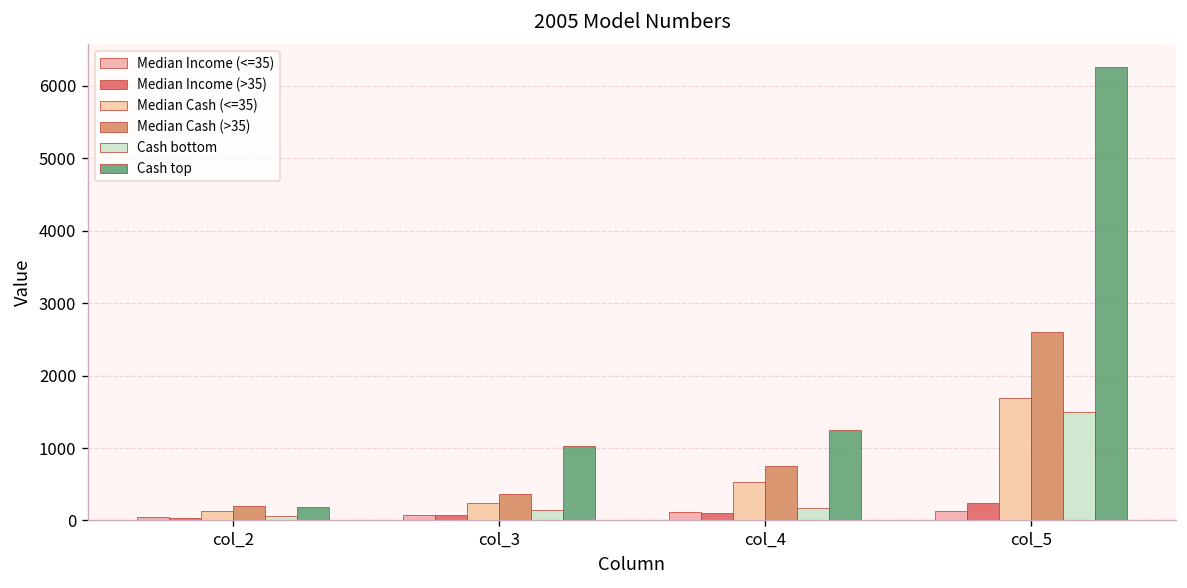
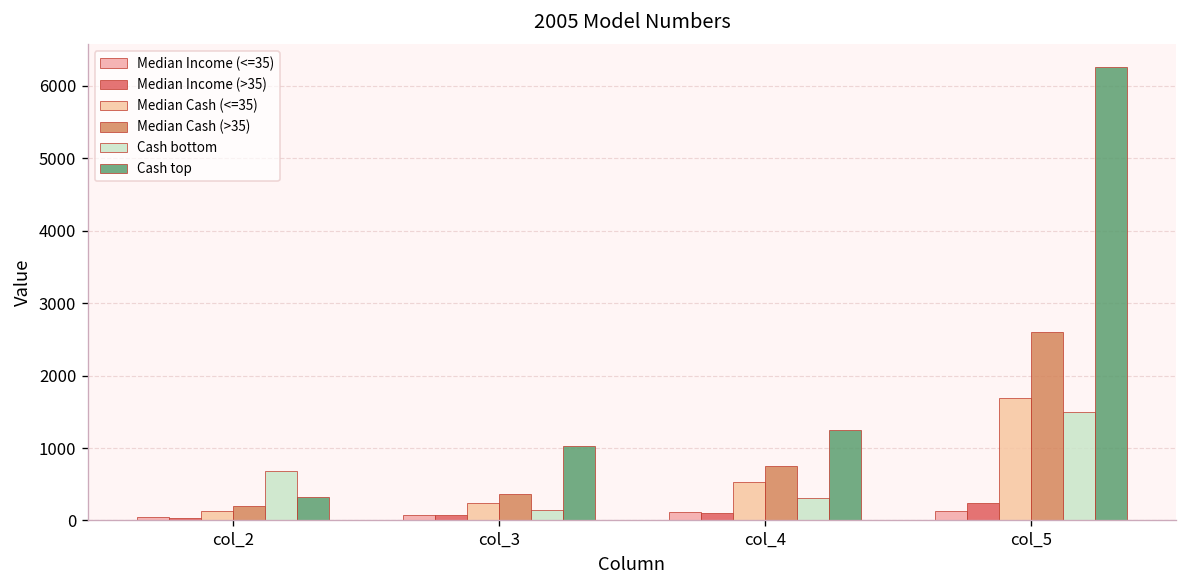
  {
    "Cash bottom": {
-     "col_2": 100,
+     "col_2": 700,
      "col_3": 100,
-     "col_4": 200,
+     "col_4": 300,
      "col_5": 1500
    },
    "Cash top": {
-     "col_2": 200,
+     "col_2": 300,
      "col_3": 1000,
      "col_4": 1200,
      "col_5": 6300
    }
  }
